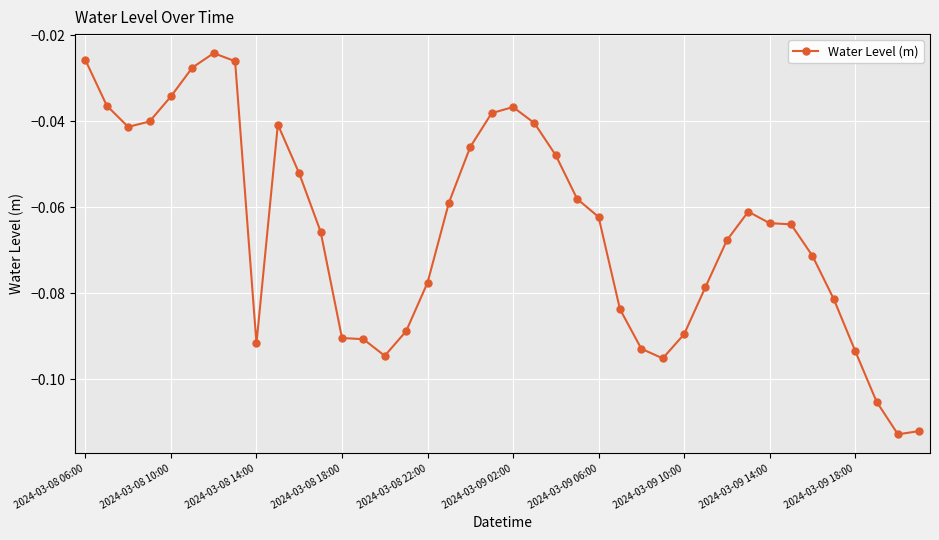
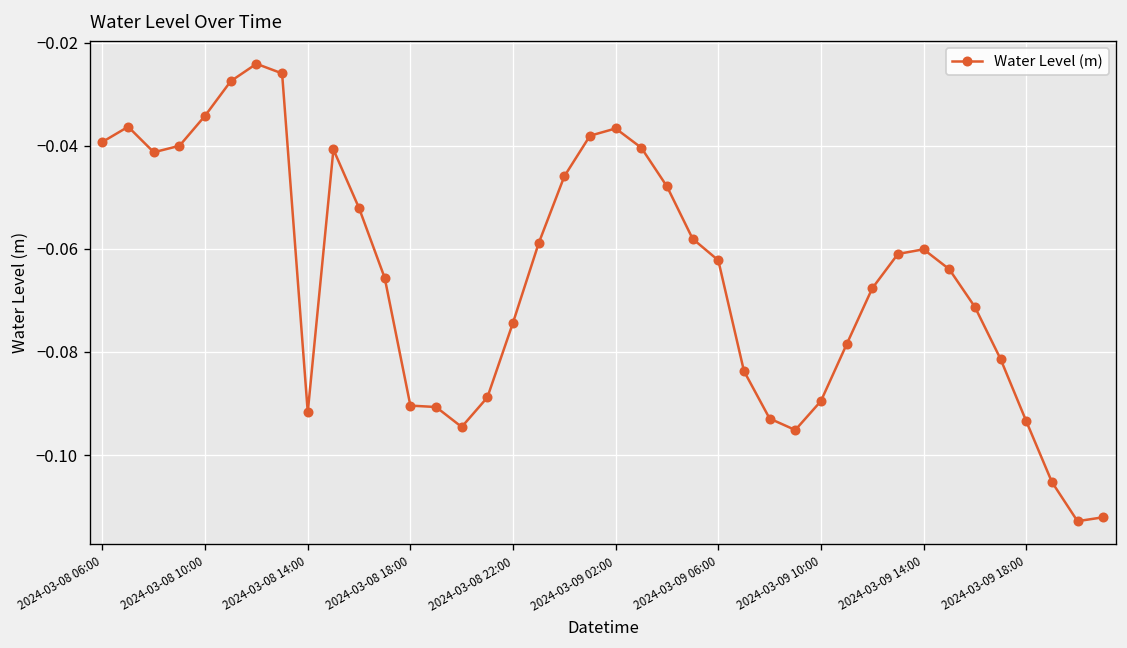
  {
-   "2024-03-08 06:00": -0.026,
+   "2024-03-08 06:00": -0.039,
    "2024-03-08 10:00": -0.034,
    "2024-03-08 14:00": -0.092,
    "2024-03-08 18:00": -0.090,
-   "2024-03-08 22:00": -0.078,
+   "2024-03-08 22:00": -0.074,
    "2024-03-09 02:00": -0.037,
    "2024-03-09 06:00": -0.062,
    "2024-03-09 10:00": -0.090,
-   "2024-03-09 14:00": -0.064,
+   "2024-03-09 14:00": -0.060,
    "2024-03-09 18:00": -0.093
  }
